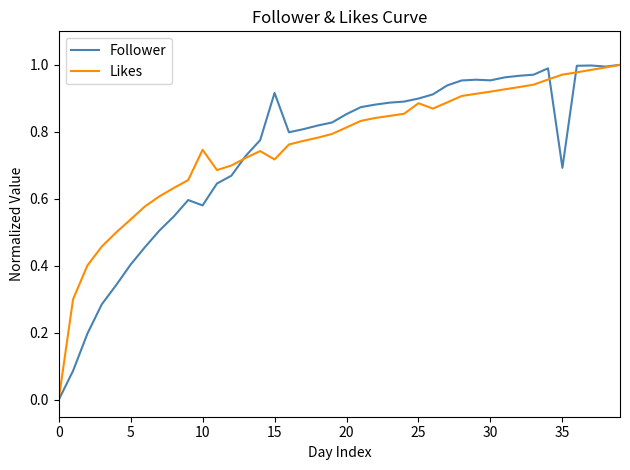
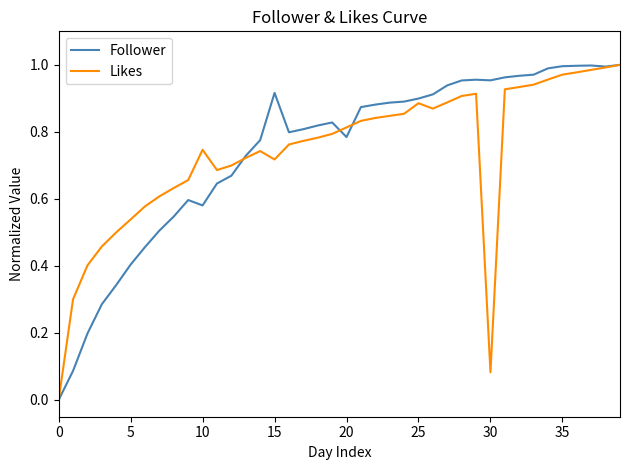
  {
    "Follower": {
      "5": 0.40,
      "10": 0.58,
      "15": 0.92,
-     "20": 0.85,
+     "20": 0.78,
      "25": 0.90,
      "30": 0.95,
-     "35": 0.69
+     "35": 1.00
    },
    "Likes": {
      "5": 0.54,
      "10": 0.75,
      "15": 0.72,
      "20": 0.81,
      "25": 0.89,
-     "30": 0.92,
+     "30": 0.08,
      "35": 0.97
    }
  }
